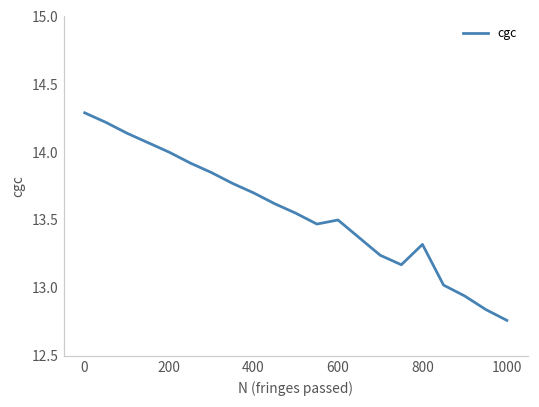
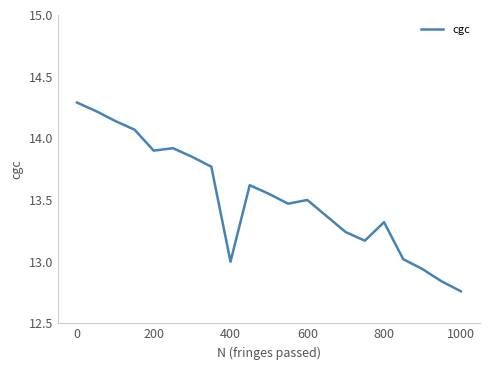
  {
    "0": 14.3,
-   "200": 14.0,
-   "400": 13.7,
+   "200": 13.9,
+   "400": 13.0,
    "600": 13.5,
    "800": 13.3,
    "1000": 12.76
  }
